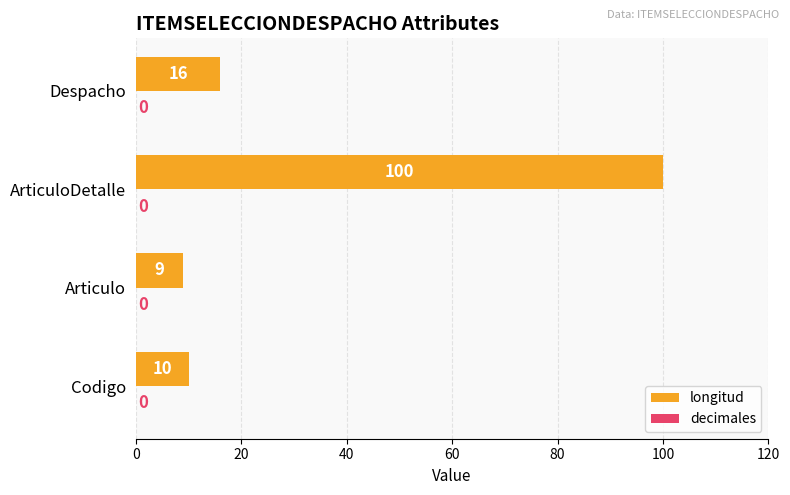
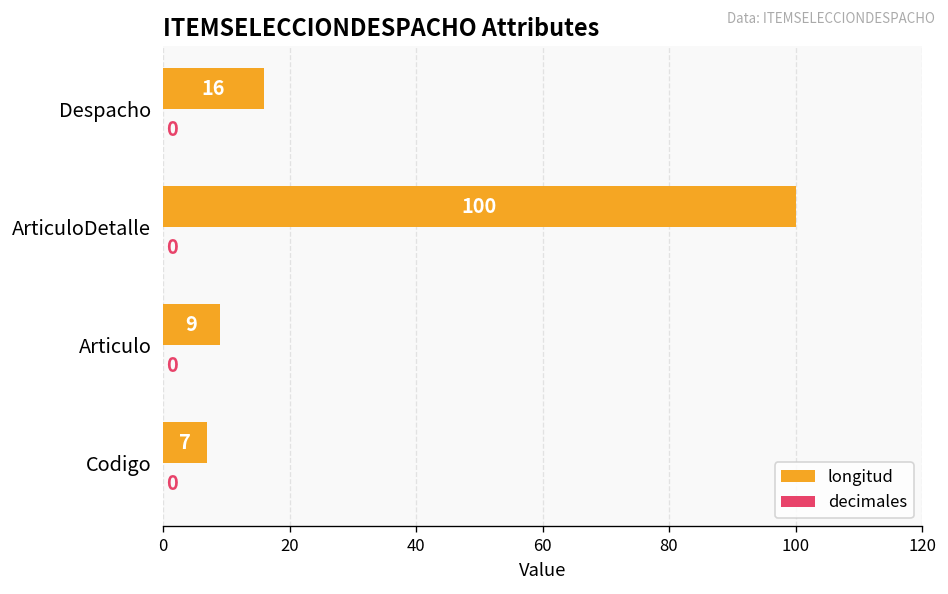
  {
    "longitud": {
      "Despacho": 16,
      "ArticuloDetalle": 100,
      "Articulo": 9,
-     "Codigo": 10
+     "Codigo": 7
    },
    "decimales": {
      "Despacho": 0,
      "ArticuloDetalle": 0,
      "Articulo": 0,
      "Codigo": 0
    }
  }
